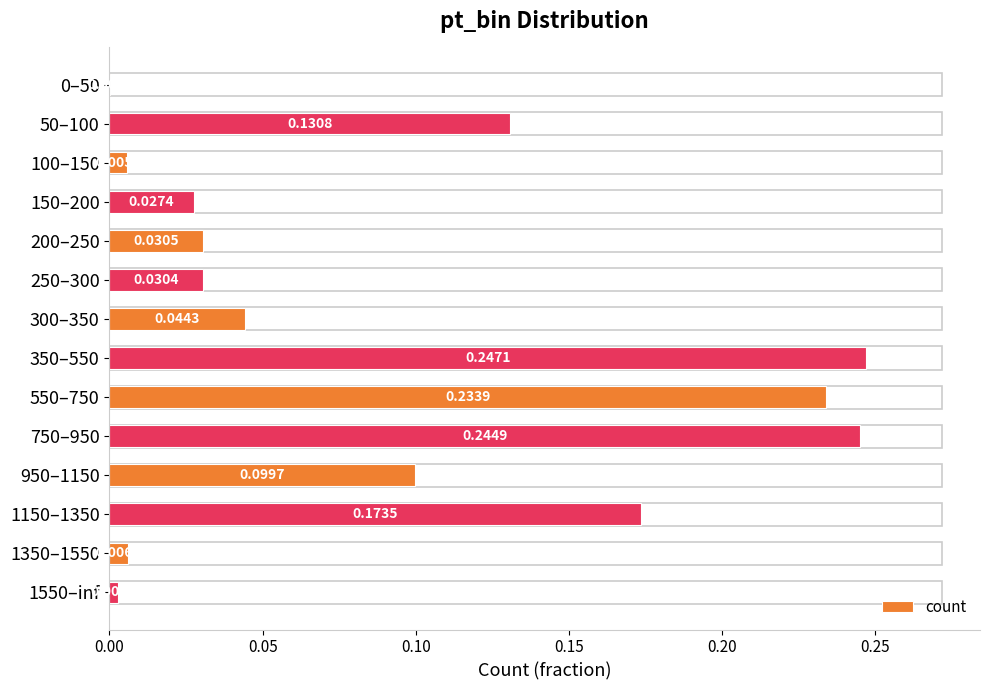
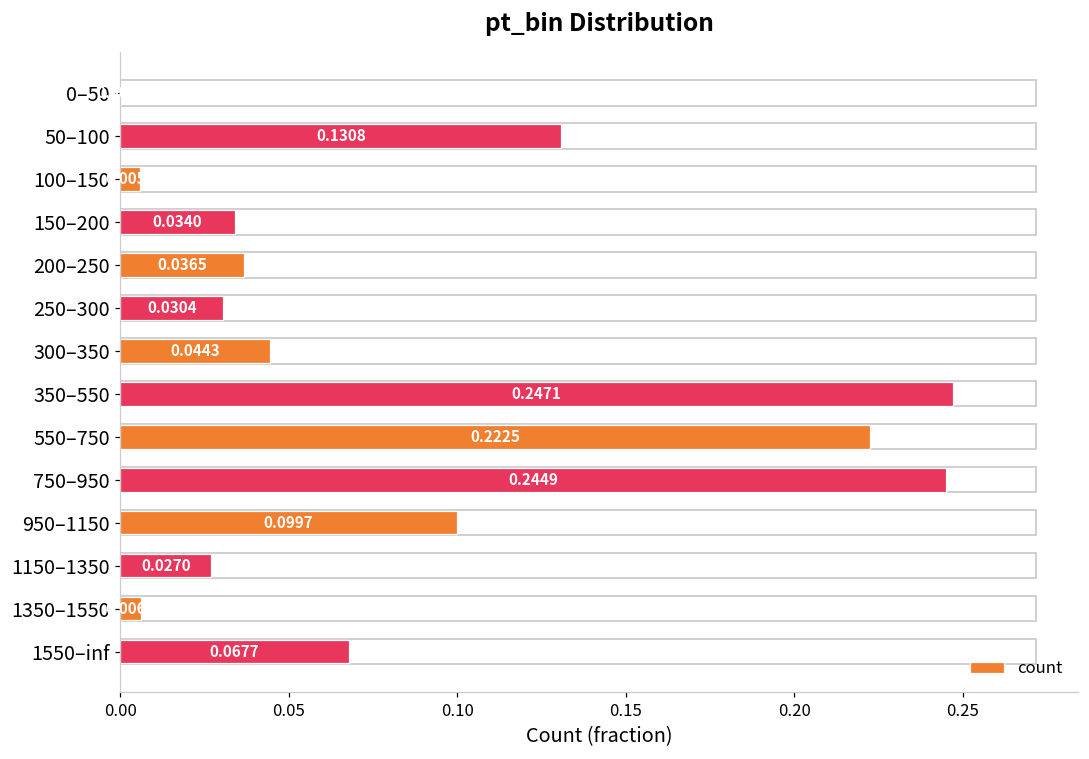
  {
    "50–100": 0.1308,
-   "150–200": 0.0274,
-   "200–250": 0.0305,
+   "150–200": 0.0340,
+   "200–250": 0.0365,
    "250–300": 0.0304,
    "300–350": 0.0443,
    "350–550": 0.2471,
-   "550–750": 0.2339,
+   "550–750": 0.2225,
    "750–950": 0.2449,
    "950–1150": 0.0997,
-   "1150–1350": 0.1735,
-   "1550–inf": 0.003
+   "1150–1350": 0.0270,
+   "1550–inf": 0.068
  }
